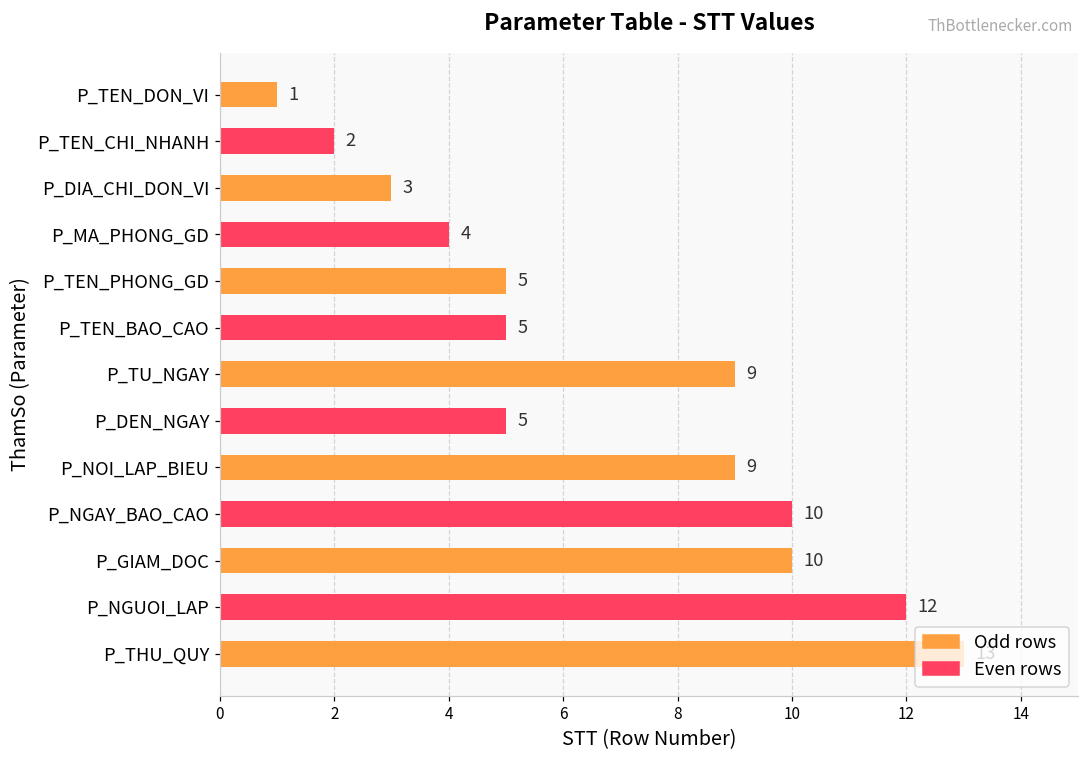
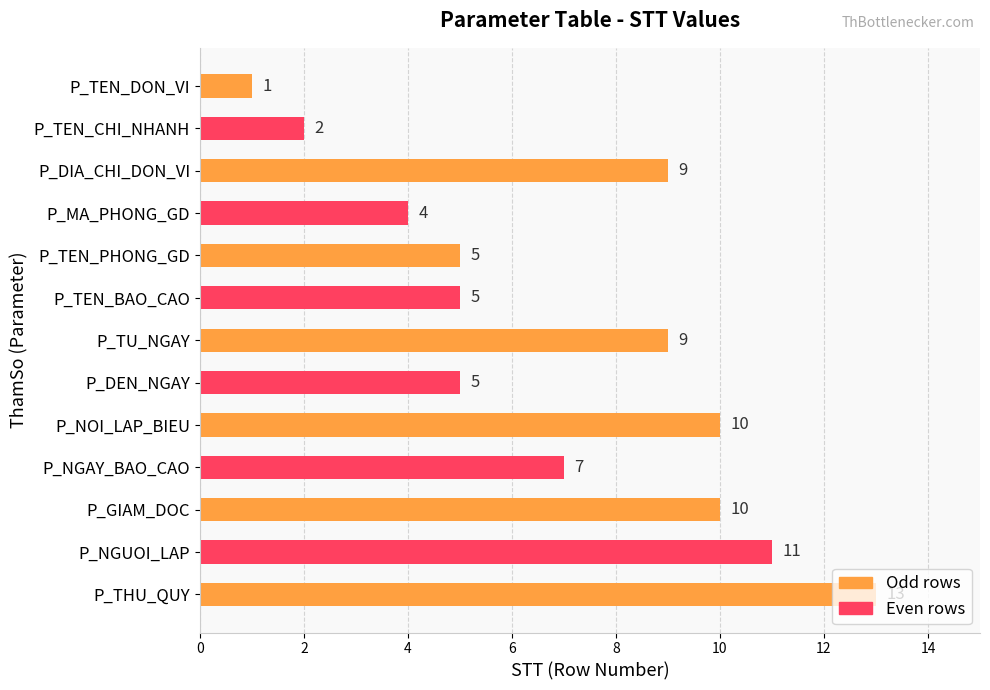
  {
    "P_TEN_DON_VI": 1,
    "P_TEN_CHI_NHANH": 2,
-   "P_DIA_CHI_DON_VI": 3,
+   "P_DIA_CHI_DON_VI": 9,
    "P_MA_PHONG_GD": 4,
    "P_TEN_PHONG_GD": 5,
    "P_TEN_BAO_CAO": 5,
    "P_TU_NGAY": 9,
    "P_DEN_NGAY": 5,
-   "P_NOI_LAP_BIEU": 9,
-   "P_NGAY_BAO_CAO": 10,
+   "P_NOI_LAP_BIEU": 10,
+   "P_NGAY_BAO_CAO": 7,
    "P_GIAM_DOC": 10,
-   "P_NGUOI_LAP": 12
+   "P_NGUOI_LAP": 11
  }
